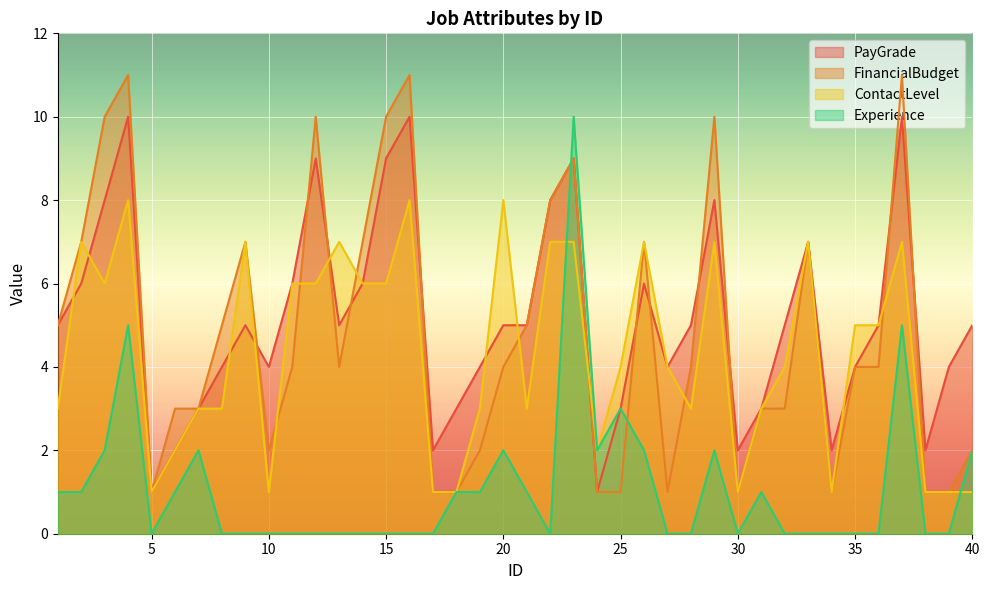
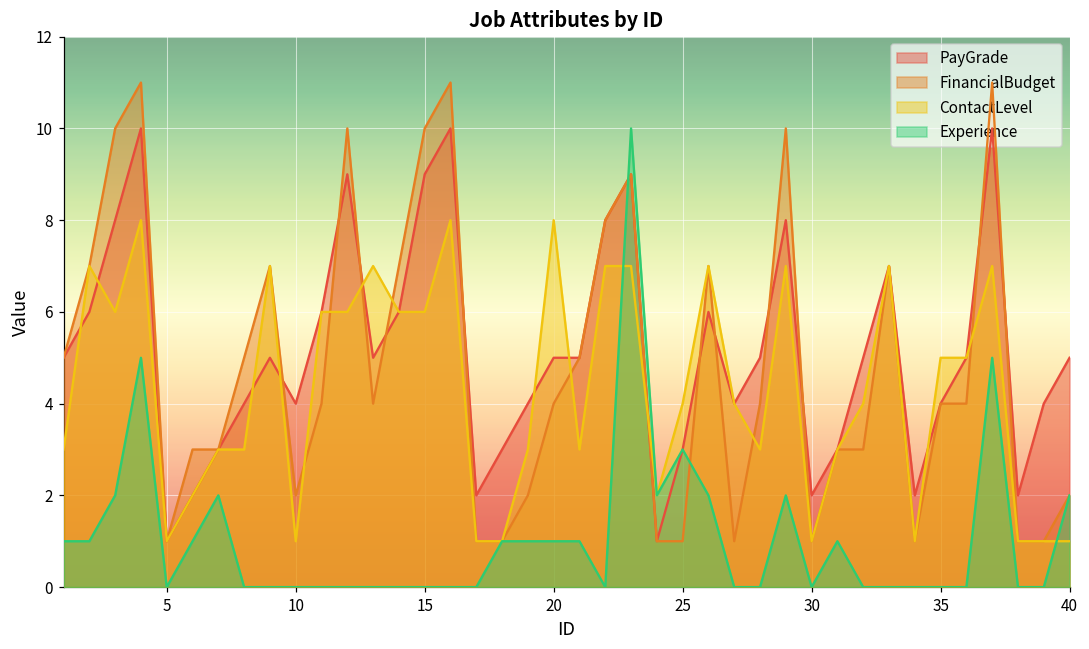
  {
    "Experience": {
      "5": 0,
      "10": 0,
      "15": 0,
-     "20": 2,
+     "20": 1,
      "30": 0,
      "35": 0
    }
  }
